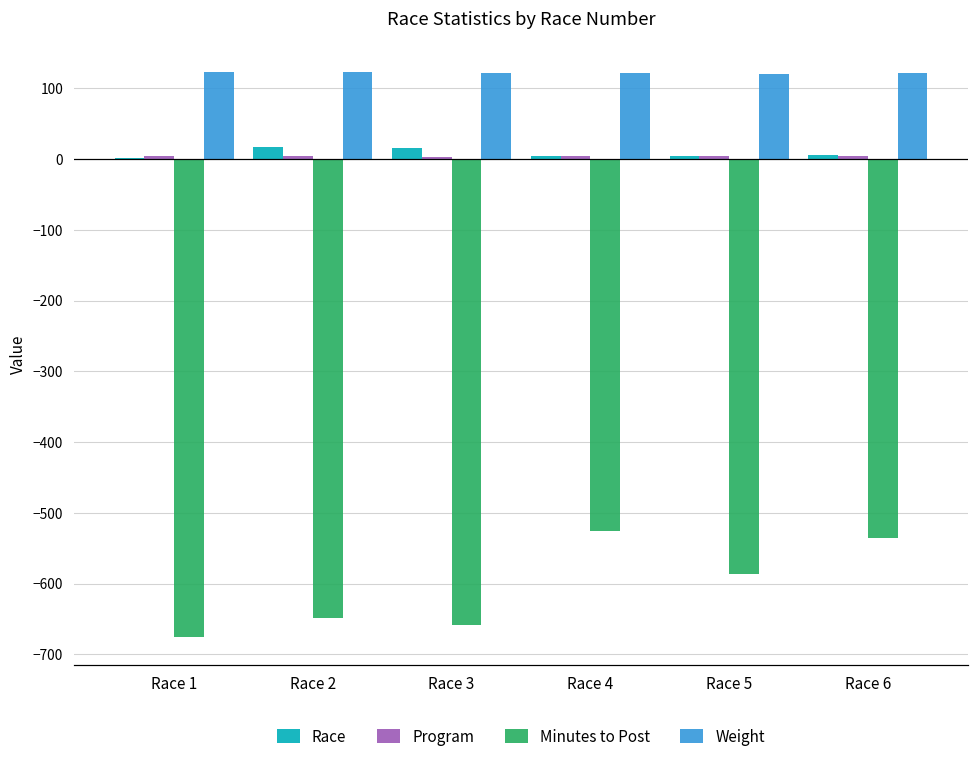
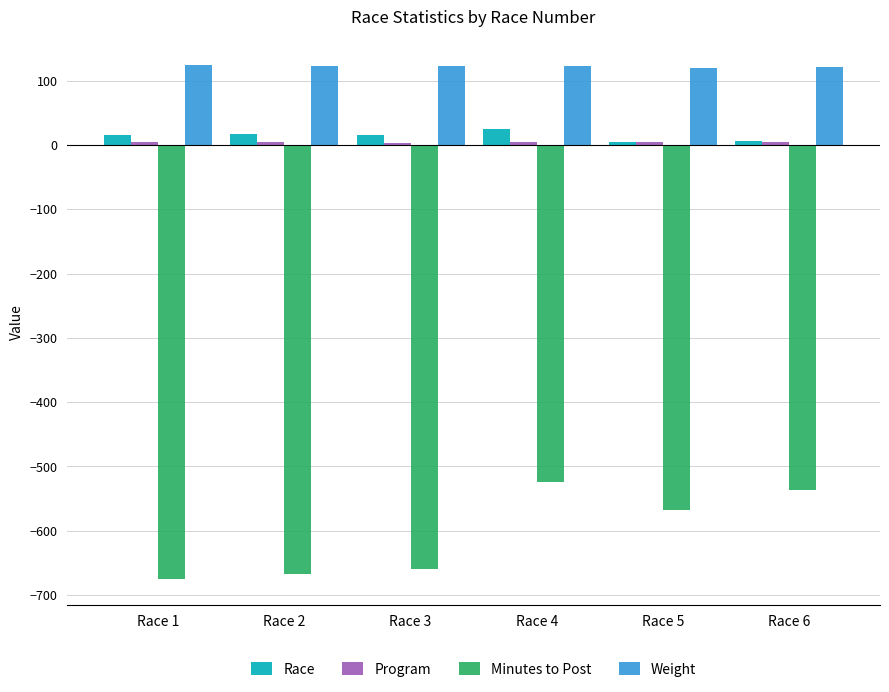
  {
    "Race": {
-     "Race 1": 0,
+     "Race 1": 20,
      "Race 2": 20,
      "Race 3": 20,
-     "Race 4": 0,
+     "Race 4": 30,
      "Race 5": 10,
      "Race 6": 10
    },
    "Program": {
      "Race 1": 0,
      "Race 2": 0,
      "Race 4": 0,
      "Race 5": 0,
      "Race 6": 0
    },
    "Minutes to Post": {
      "Race 1": -680,
-     "Race 2": -650,
+     "Race 2": -670,
      "Race 3": -660,
      "Race 4": -520,
-     "Race 5": -590,
+     "Race 5": -570,
      "Race 6": -540
    },
    "Weight": {
      "Race 1": 120,
      "Race 2": 120,
      "Race 3": 120,
      "Race 4": 120,
      "Race 5": 120,
      "Race 6": 120
    }
  }
